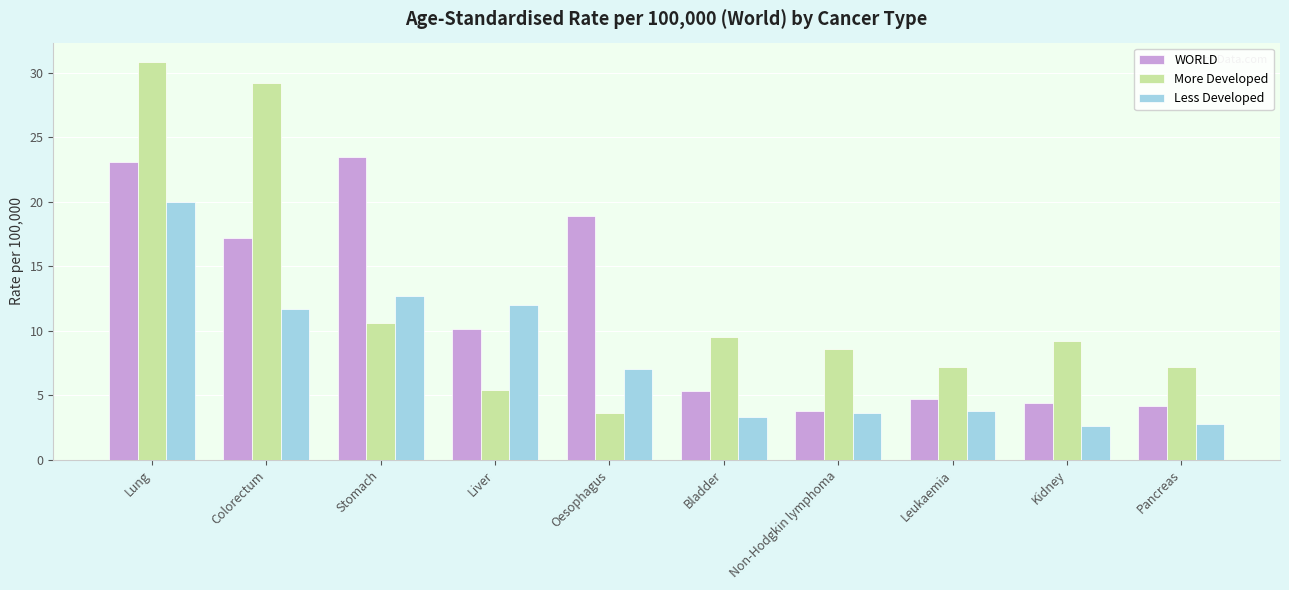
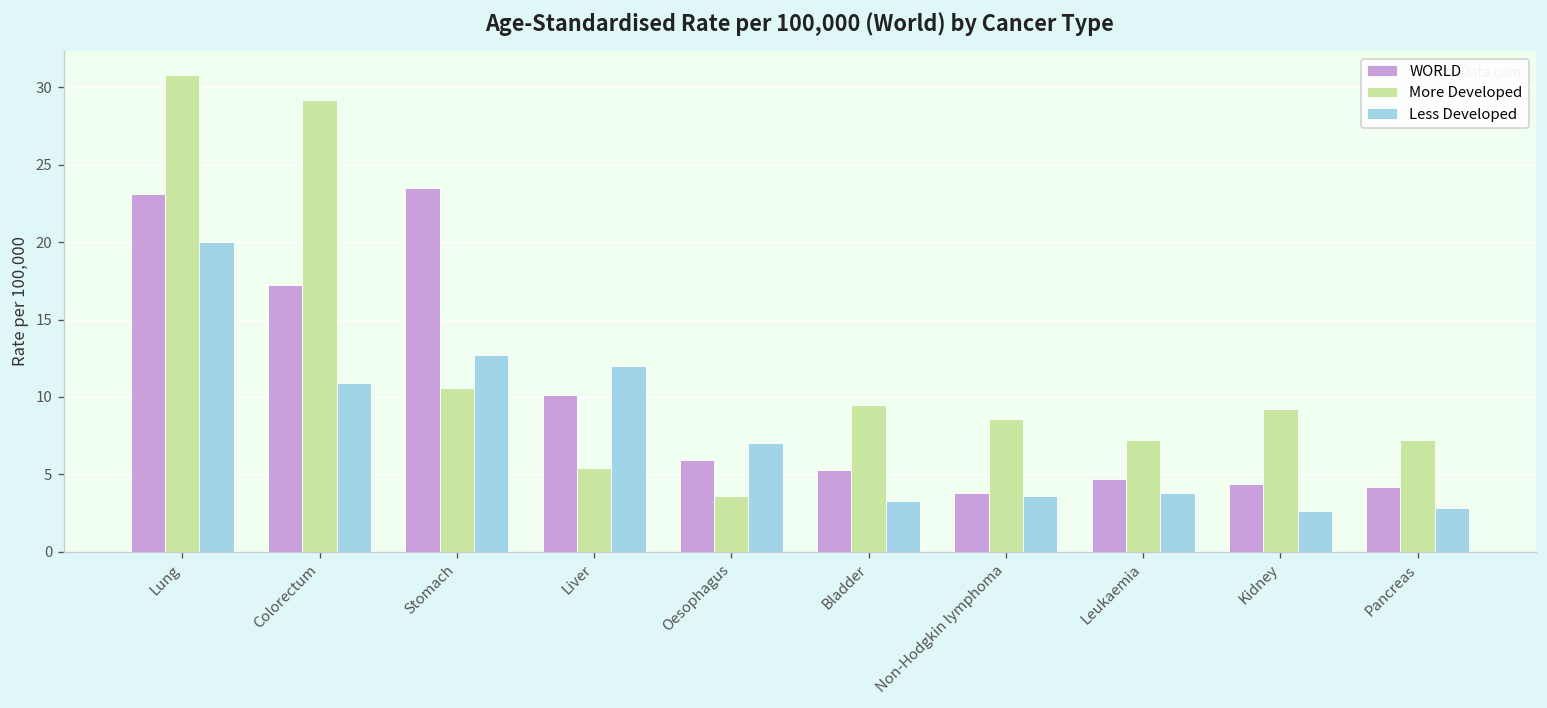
  {
    "WORLD": {
      "Lung": 23.1,
      "Colorectum": 17.2,
      "Stomach": 23.5,
      "Liver": 10.1,
-     "Oesophagus": 18.9,
+     "Oesophagus": 5.9,
      "Bladder": 5.3,
      "Non-Hodgkin lymphoma": 3.8,
      "Leukaemia": 4.7,
      "Kidney": 4.4,
      "Pancreas": 4.2
    },
    "More Developed": {
      "Lung": 30.8,
      "Colorectum": 29.2,
      "Stomach": 10.6,
      "Liver": 5.4,
      "Oesophagus": 3.6,
      "Bladder": 9.5,
      "Non-Hodgkin lymphoma": 8.6,
      "Leukaemia": 7.2,
      "Kidney": 9.2,
      "Pancreas": 7.2
    },
    "Less Developed": {
      "Lung": 20.0,
-     "Colorectum": 11.7,
+     "Colorectum": 10.9,
      "Stomach": 12.7,
      "Liver": 12.0,
      "Oesophagus": 7.0,
      "Bladder": 3.3,
      "Non-Hodgkin lymphoma": 3.6,
      "Leukaemia": 3.8,
      "Kidney": 2.6,
      "Pancreas": 2.8
    }
  }
